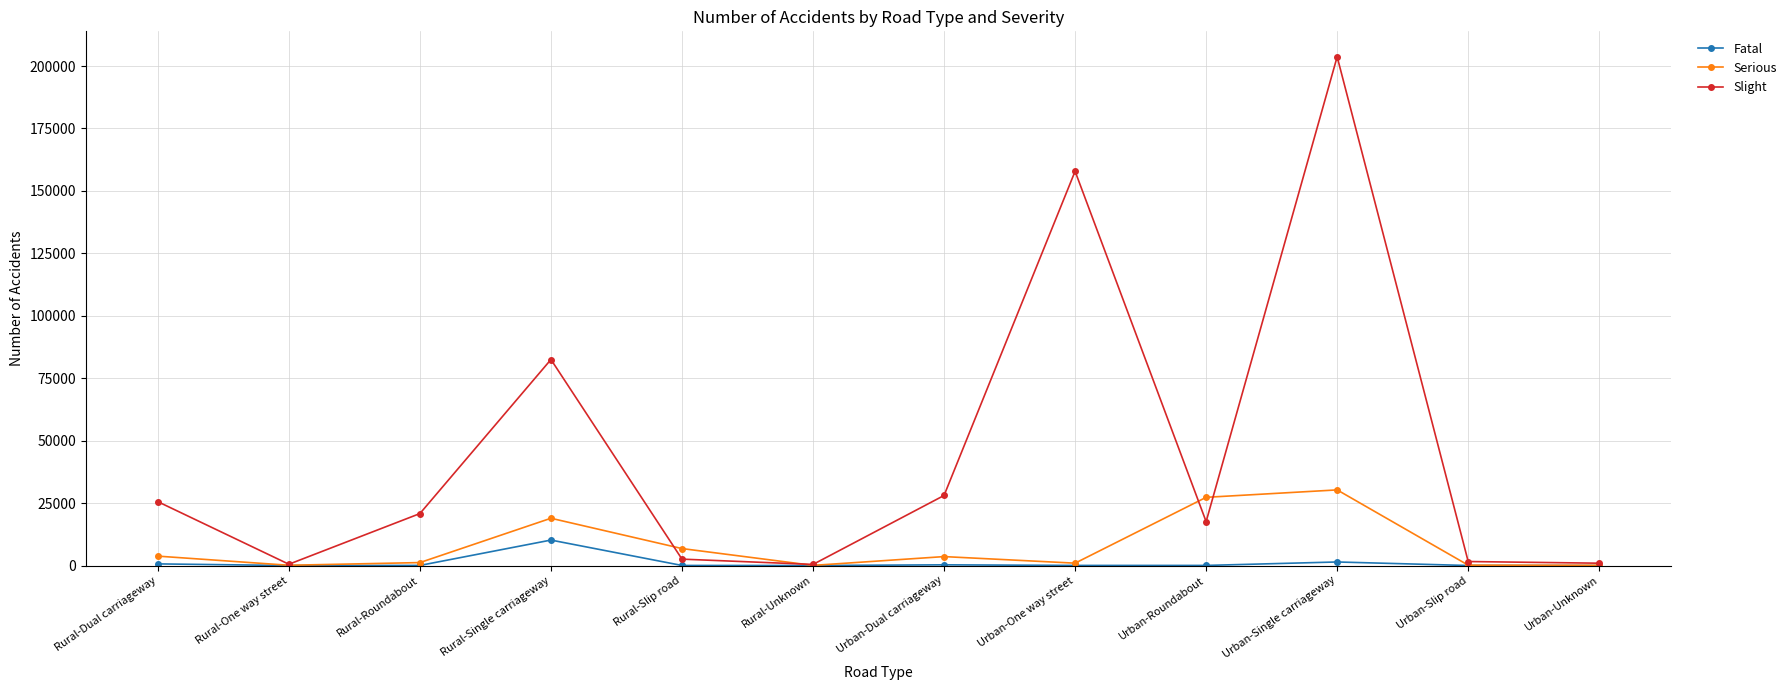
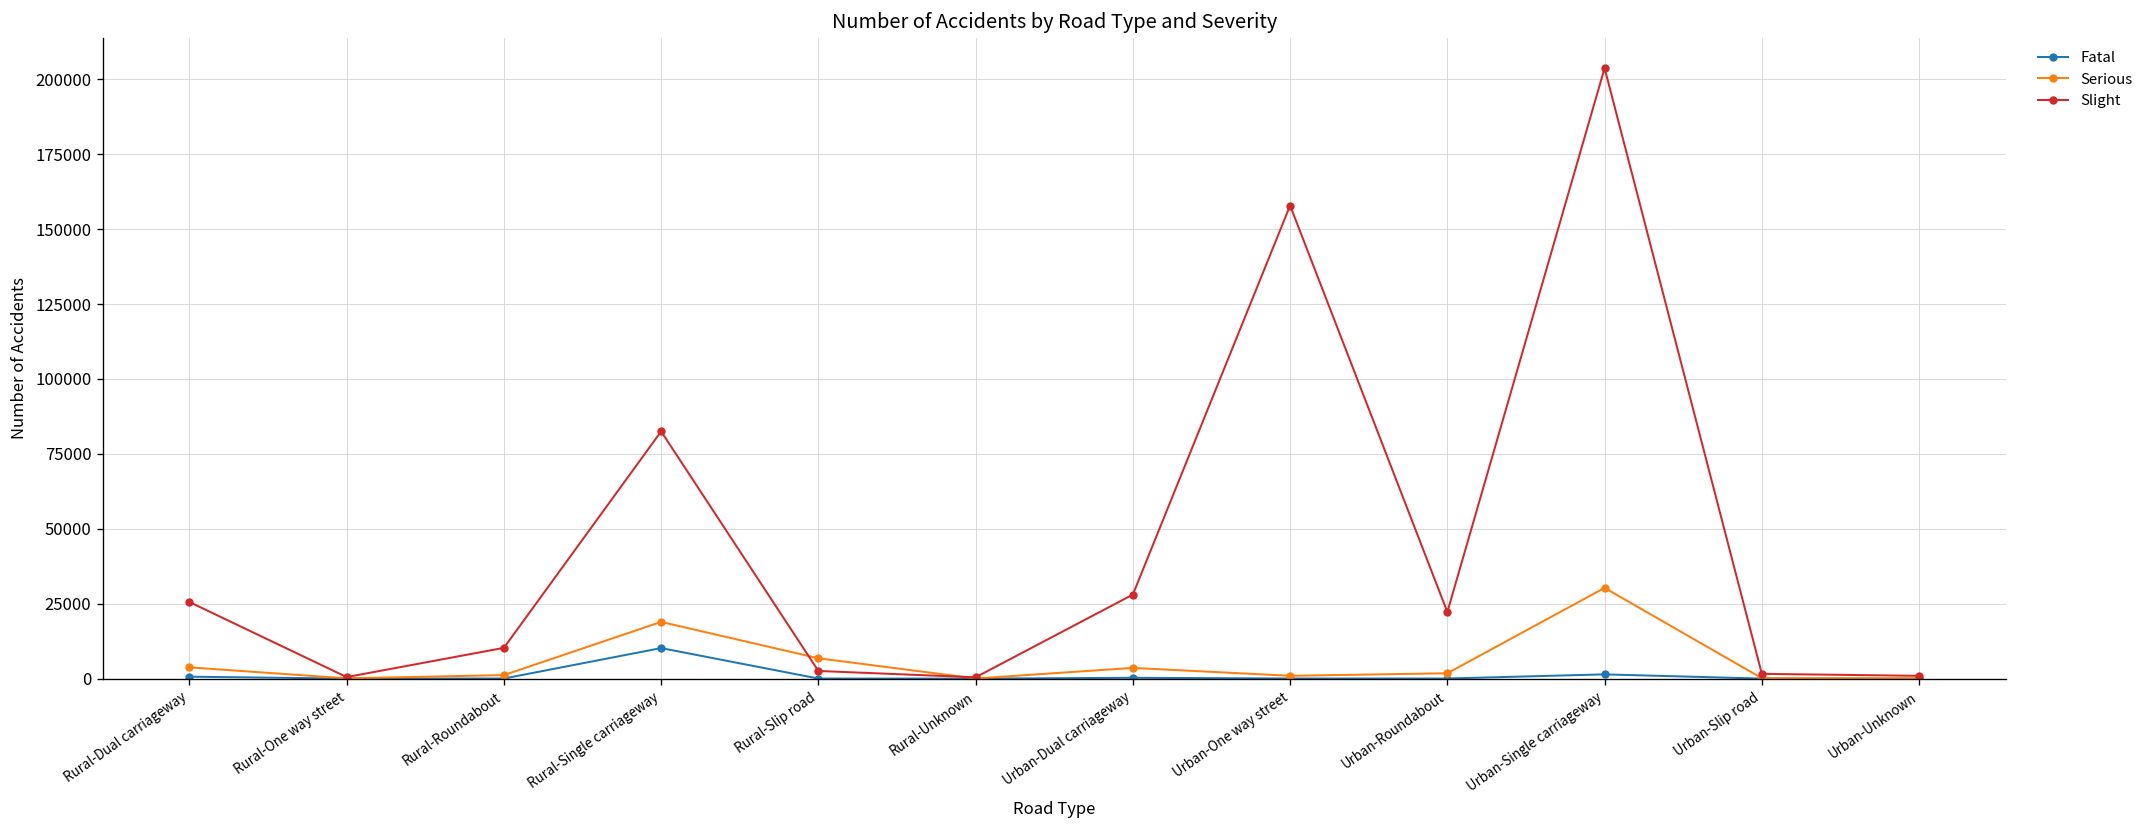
  {
    "Fatal": {
      "Rural-Dual carriageway": 1000,
      "Rural-Roundabout": 0,
      "Rural-Single carriageway": 10000,
      "Rural-Slip road": 0,
      "Urban-Dual carriageway": 0,
      "Urban-Roundabout": 0,
      "Urban-Single carriageway": 1000
    },
    "Serious": {
      "Rural-Dual carriageway": 4000,
      "Rural-Roundabout": 1000,
      "Rural-Single carriageway": 19000,
      "Rural-Slip road": 7000,
      "Urban-Dual carriageway": 4000,
-     "Urban-Roundabout": 27000,
+     "Urban-Roundabout": 2000,
      "Urban-Single carriageway": 30000
    },
    "Slight": {
      "Rural-Dual carriageway": 26000,
-     "Rural-Roundabout": 21000,
+     "Rural-Roundabout": 10000,
      "Rural-Single carriageway": 82000,
      "Rural-Slip road": 3000,
      "Urban-Dual carriageway": 28000,
      "Urban-One way street": 158000,
-     "Urban-Roundabout": 18000,
+     "Urban-Roundabout": 22000,
      "Urban-Single carriageway": 204000,
      "Urban-Slip road": 2000
    }
  }
